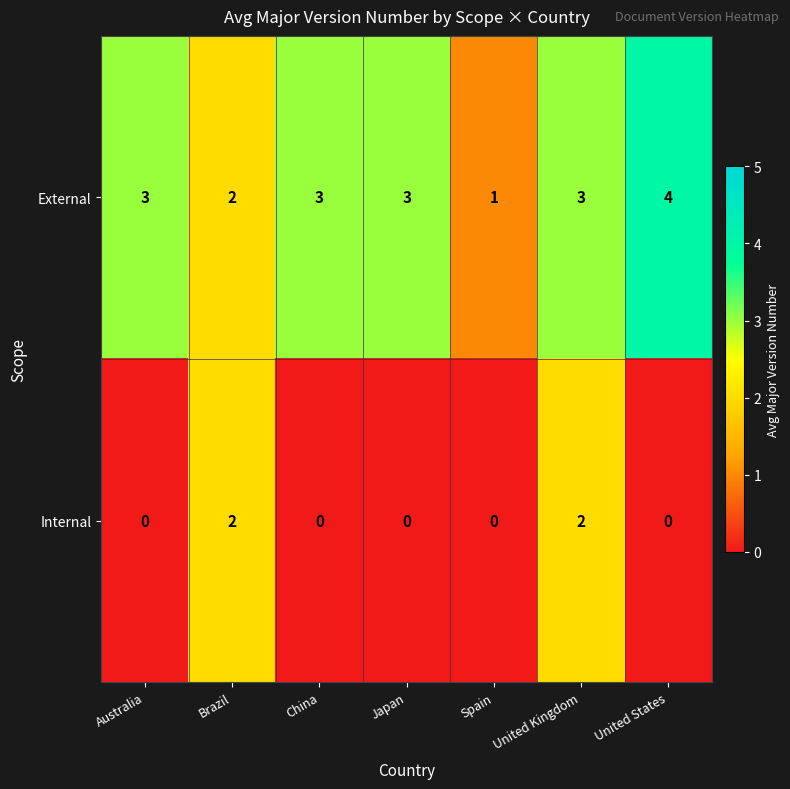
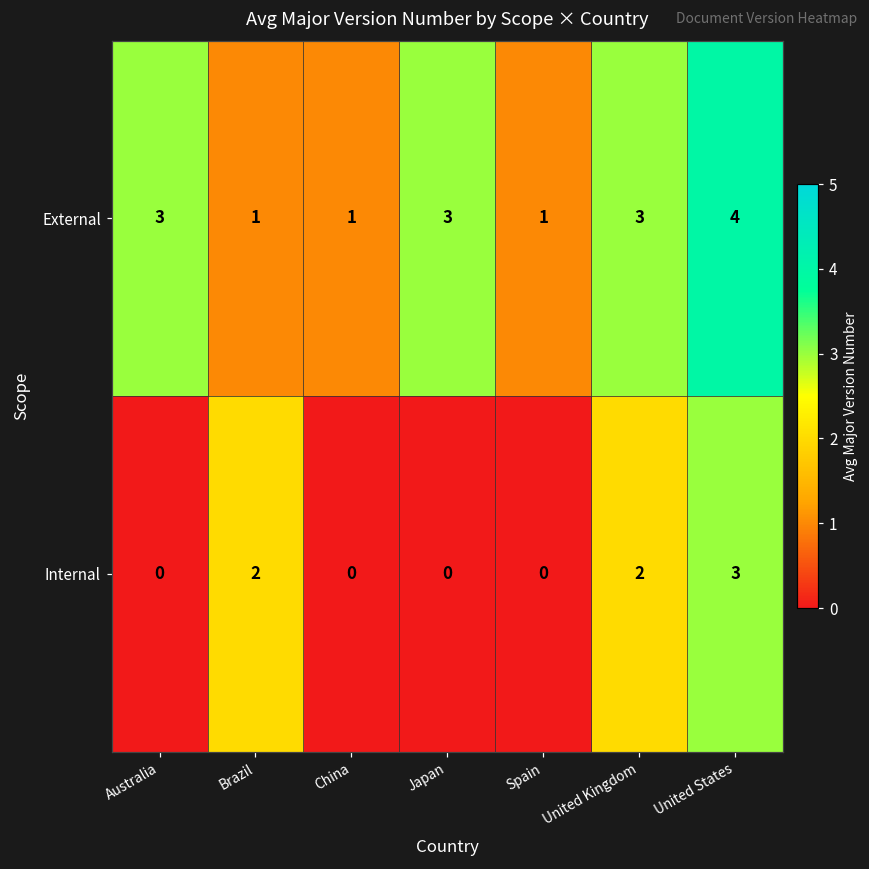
  {
    "External": {
      "Australia": 3,
-     "Brazil": 2,
-     "China": 3,
+     "Brazil": 1,
+     "China": 1,
      "Japan": 3,
      "Spain": 1,
      "United Kingdom": 3,
      "United States": 4
    },
    "Internal": {
      "Australia": 0,
      "Brazil": 2,
      "China": 0,
      "Japan": 0,
      "Spain": 0,
      "United Kingdom": 2,
-     "United States": 0
+     "United States": 3
    }
  }
